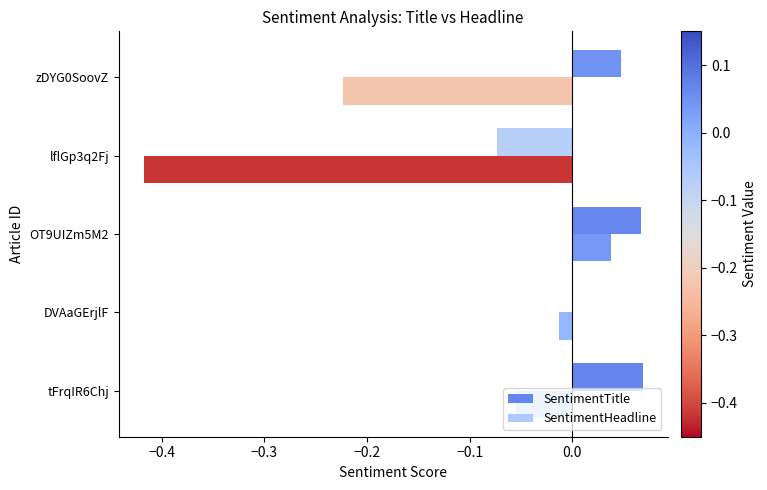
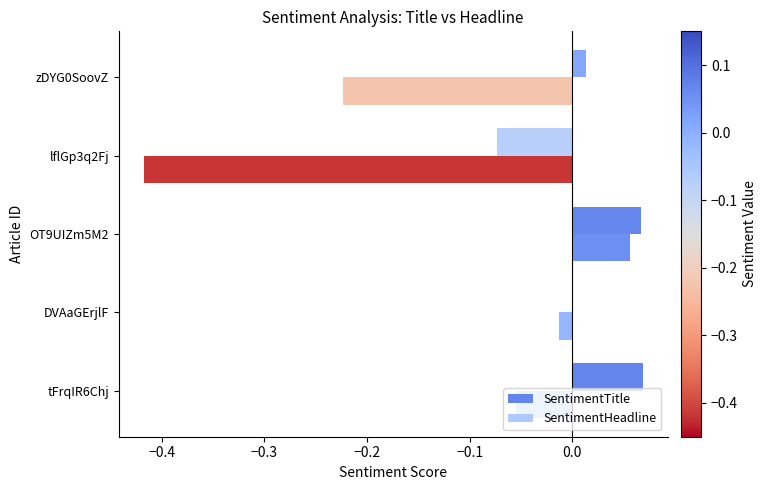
  {
    "SentimentTitle": {
-     "zDYG0SoovZ": 0.047,
+     "zDYG0SoovZ": 0.013,
      "lflGp3q2Fj": -0.074,
      "OT9UIZm5M2": 0.067,
      "DVAaGErjlF": 0.000,
      "tFrqIR6Chj": 0.069
    },
    "SentimentHeadline": {
      "zDYG0SoovZ": -0.223,
      "lflGp3q2Fj": -0.417,
-     "OT9UIZm5M2": 0.038,
+     "OT9UIZm5M2": 0.056,
      "DVAaGErjlF": -0.013
    }
  }
